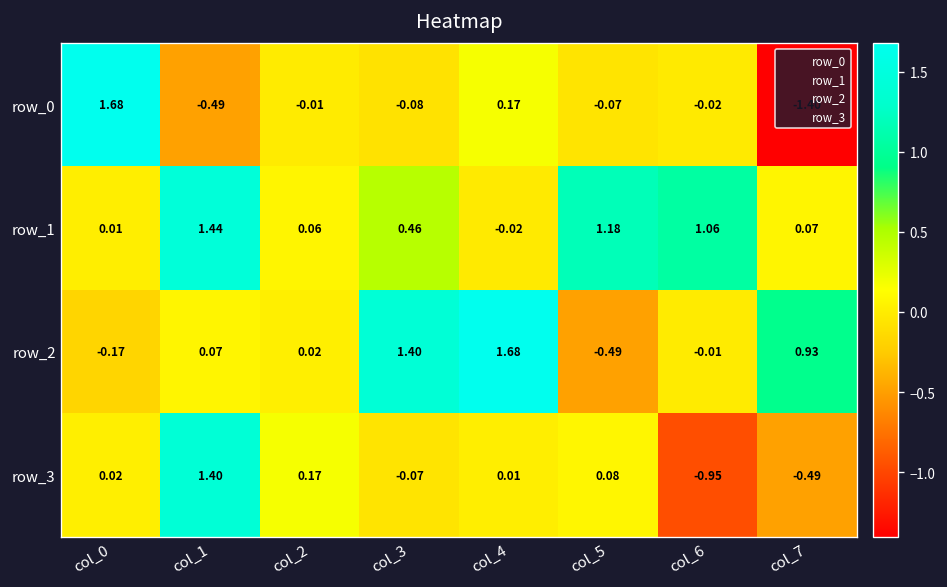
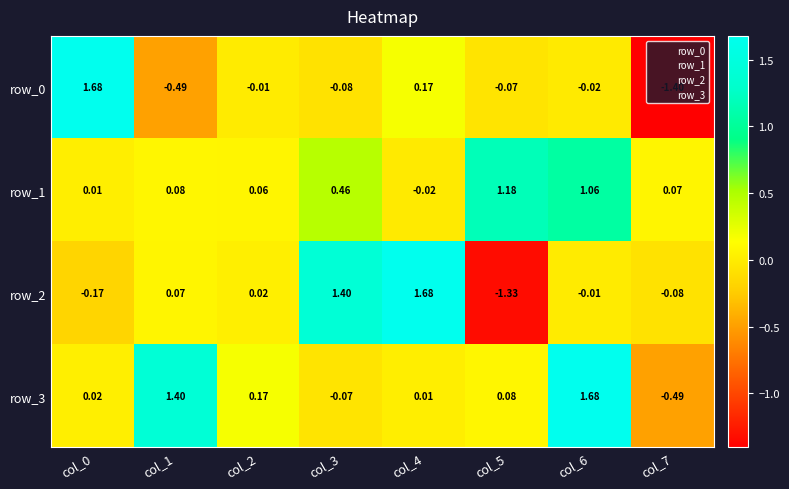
  {
    "row_0": {
      "col_0": 1.68,
      "col_1": -0.49,
      "col_2": -0.01,
      "col_3": -0.08,
      "col_4": 0.17,
      "col_5": -0.07,
      "col_6": -0.02
    },
    "row_1": {
      "col_0": 0.01,
-     "col_1": 1.44,
+     "col_1": 0.08,
      "col_2": 0.06,
      "col_3": 0.46,
      "col_4": -0.02,
      "col_5": 1.18,
      "col_6": 1.06,
      "col_7": 0.07
    },
    "row_2": {
      "col_0": -0.17,
      "col_1": 0.07,
      "col_2": 0.02,
      "col_3": 1.40,
      "col_4": 1.68,
-     "col_5": -0.49,
+     "col_5": -1.33,
      "col_6": -0.01,
-     "col_7": 0.93
+     "col_7": -0.08
    },
    "row_3": {
      "col_0": 0.02,
      "col_1": 1.40,
      "col_2": 0.17,
      "col_3": -0.07,
      "col_4": 0.01,
      "col_5": 0.08,
-     "col_6": -0.95,
+     "col_6": 1.68,
      "col_7": -0.49
    }
  }
